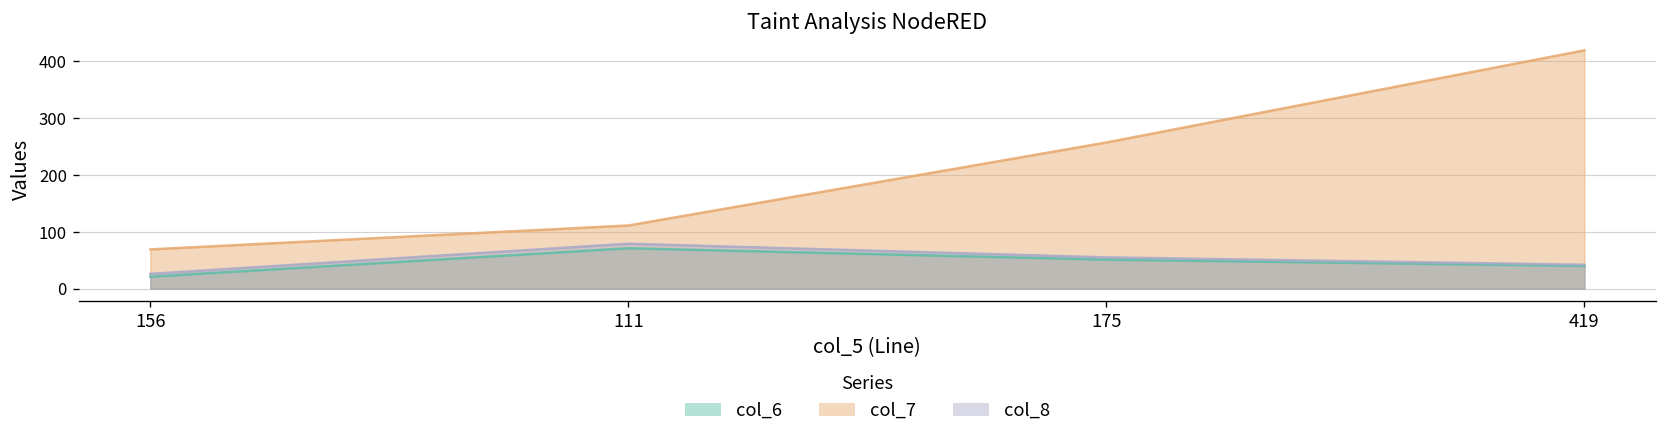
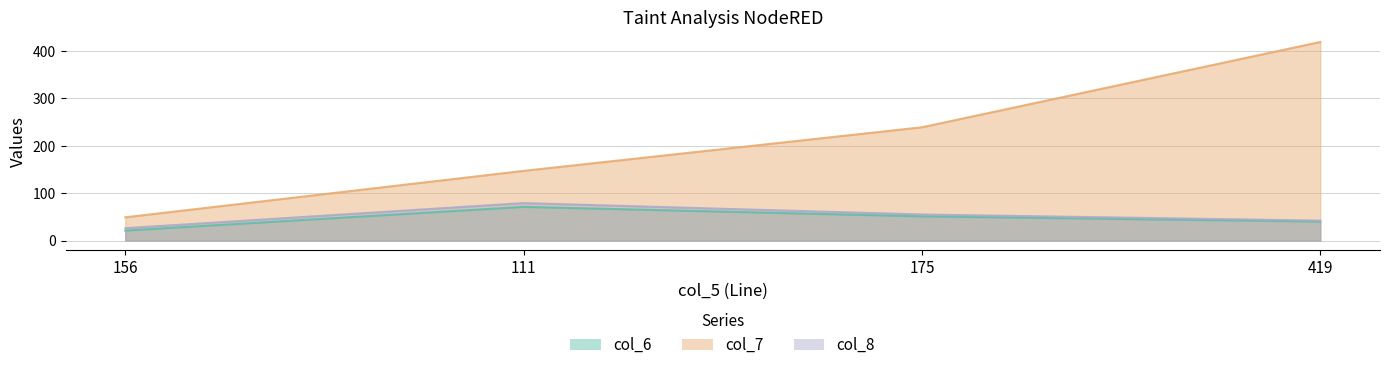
  {
    "col_7": {
-     "156": 70,
-     "111": 110,
-     "175": 260,
+     "156": 50,
+     "111": 150,
+     "175": 240,
      "419": 420
    }
  }
